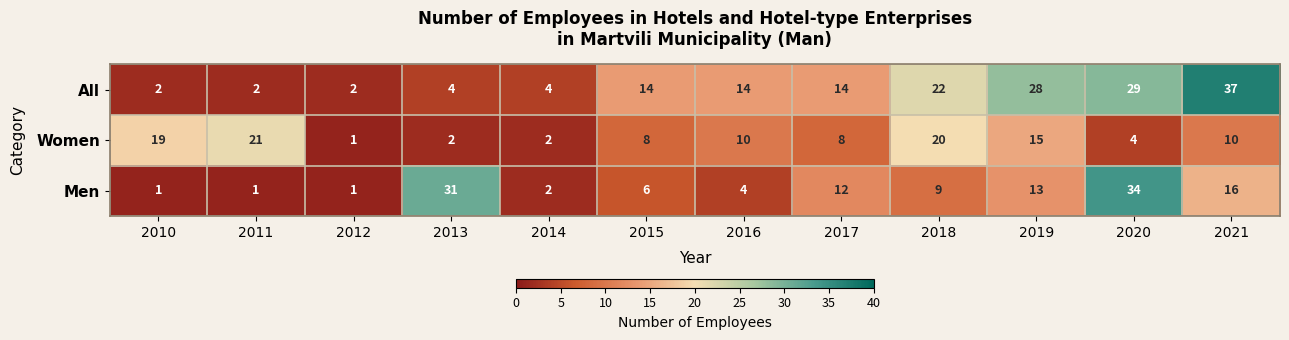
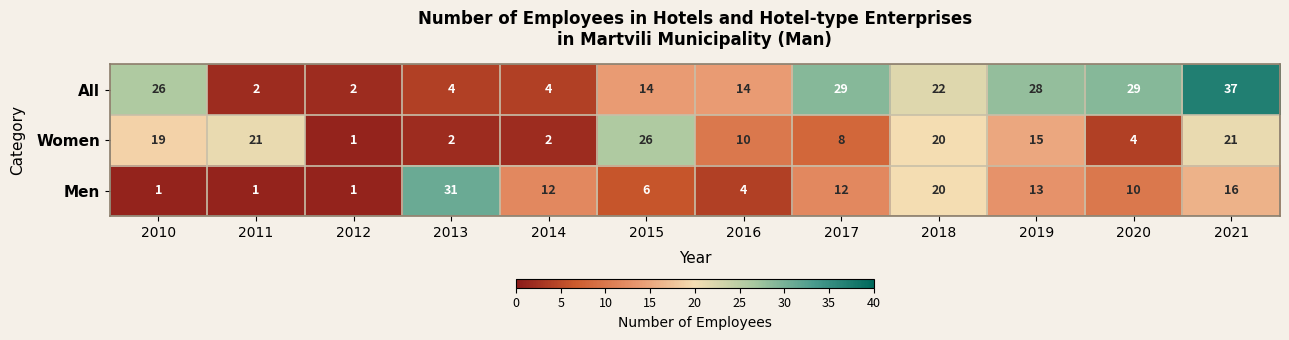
  {
    "All": {
-     "2010": 2,
+     "2010": 26,
      "2011": 2,
      "2012": 2,
      "2013": 4,
      "2014": 4,
      "2015": 14,
      "2016": 14,
-     "2017": 14,
+     "2017": 29,
      "2018": 22,
      "2019": 28,
      "2020": 29,
      "2021": 37
    },
    "Women": {
      "2010": 19,
      "2011": 21,
      "2012": 1,
      "2013": 2,
      "2014": 2,
-     "2015": 8,
+     "2015": 26,
      "2016": 10,
      "2017": 8,
      "2018": 20,
      "2019": 15,
      "2020": 4,
-     "2021": 10
+     "2021": 21
    },
    "Men": {
      "2010": 1,
      "2011": 1,
      "2012": 1,
      "2013": 31,
-     "2014": 2,
+     "2014": 12,
      "2015": 6,
      "2016": 4,
      "2017": 12,
-     "2018": 9,
+     "2018": 20,
      "2019": 13,
-     "2020": 34,
+     "2020": 10,
      "2021": 16
    }
  }
